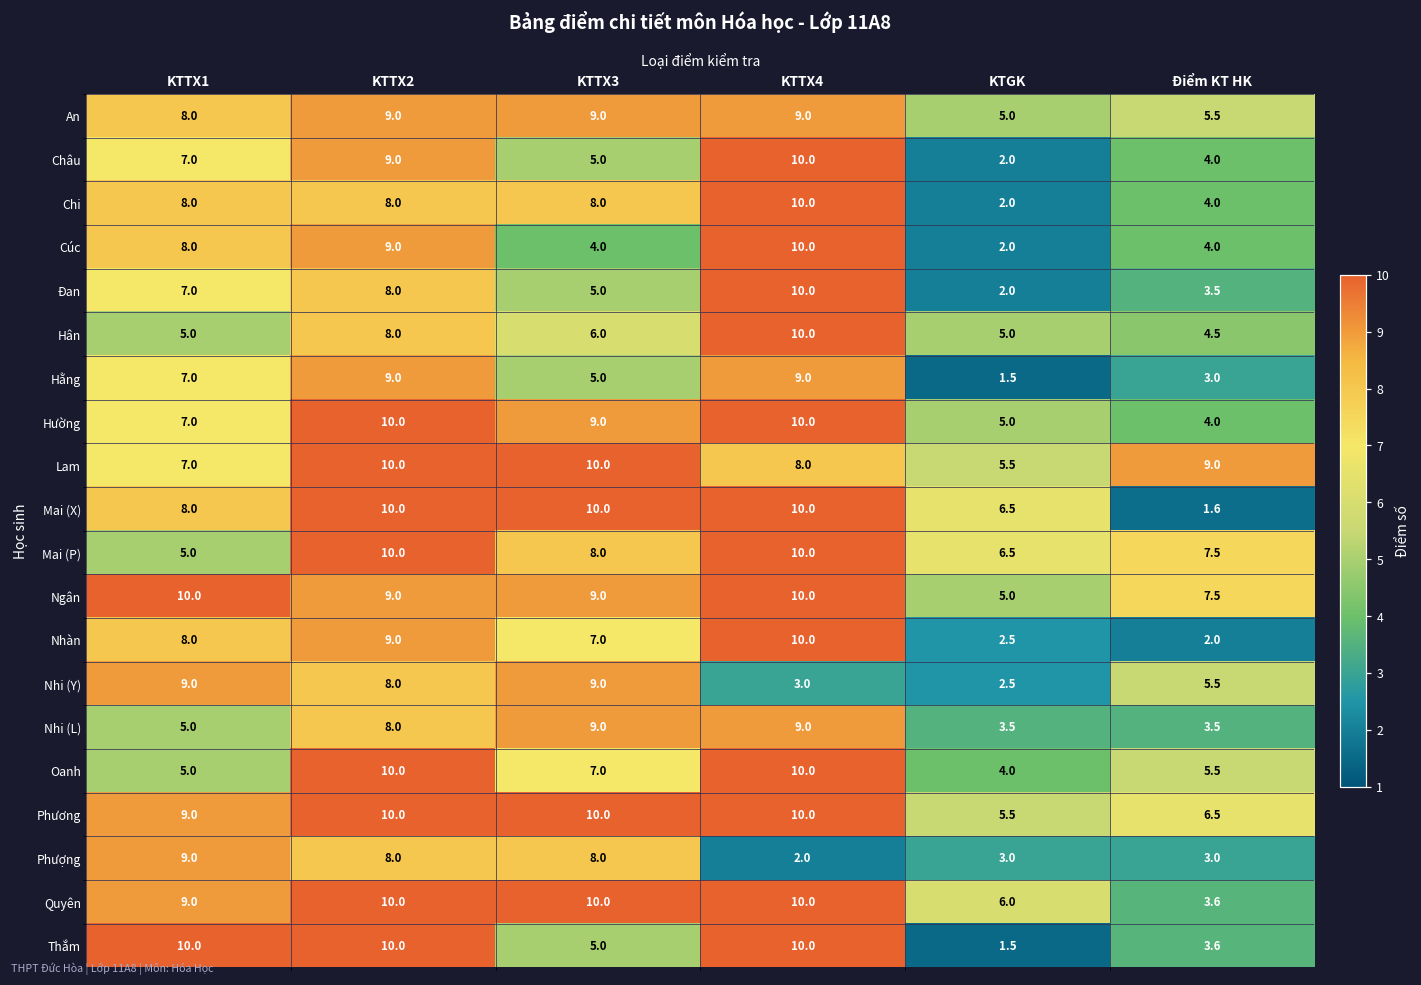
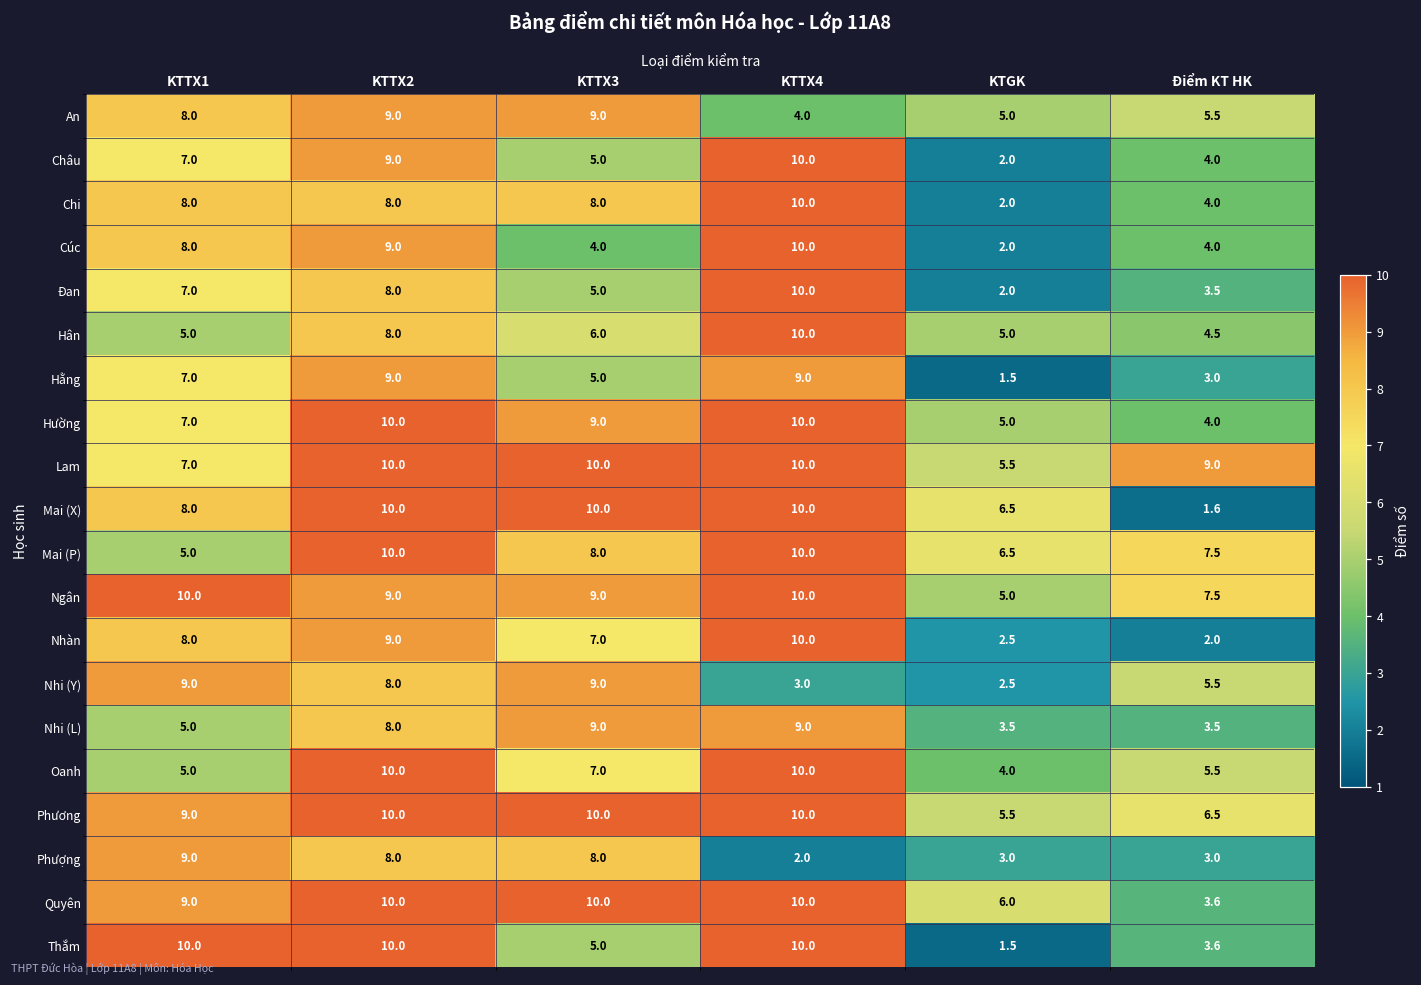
  {
    "An": {
      "KTTX1": 8.0,
      "KTTX2": 9.0,
      "KTTX3": 9.0,
-     "KTTX4": 9.0,
+     "KTTX4": 4.0,
      "KTGK": 5.0,
      "Điểm KT HK": 5.5
    },
    "Châu": {
      "KTTX1": 7.0,
      "KTTX2": 9.0,
      "KTTX3": 5.0,
      "KTTX4": 10.0,
      "KTGK": 2.0,
      "Điểm KT HK": 4.0
    },
    "Chi": {
      "KTTX1": 8.0,
      "KTTX2": 8.0,
      "KTTX3": 8.0,
      "KTTX4": 10.0,
      "KTGK": 2.0,
      "Điểm KT HK": 4.0
    },
    "Cúc": {
      "KTTX1": 8.0,
      "KTTX2": 9.0,
      "KTTX3": 4.0,
      "KTTX4": 10.0,
      "KTGK": 2.0,
      "Điểm KT HK": 4.0
    },
    "Đan": {
      "KTTX1": 7.0,
      "KTTX2": 8.0,
      "KTTX3": 5.0,
      "KTTX4": 10.0,
      "KTGK": 2.0,
      "Điểm KT HK": 3.5
    },
    "Hân": {
      "KTTX1": 5.0,
      "KTTX2": 8.0,
      "KTTX3": 6.0,
      "KTTX4": 10.0,
      "KTGK": 5.0,
      "Điểm KT HK": 4.5
    },
    "Hằng": {
      "KTTX1": 7.0,
      "KTTX2": 9.0,
      "KTTX3": 5.0,
      "KTTX4": 9.0,
      "KTGK": 1.5,
      "Điểm KT HK": 3.0
    },
    "Hường": {
      "KTTX1": 7.0,
      "KTTX2": 10.0,
      "KTTX3": 9.0,
      "KTTX4": 10.0,
      "KTGK": 5.0,
      "Điểm KT HK": 4.0
    },
    "Lam": {
      "KTTX1": 7.0,
      "KTTX2": 10.0,
      "KTTX3": 10.0,
-     "KTTX4": 8.0,
+     "KTTX4": 10.0,
      "KTGK": 5.5,
      "Điểm KT HK": 9.0
    },
    "Mai (X)": {
      "KTTX1": 8.0,
      "KTTX2": 10.0,
      "KTTX3": 10.0,
      "KTTX4": 10.0,
      "KTGK": 6.5,
      "Điểm KT HK": 1.6
    },
    "Mai (P)": {
      "KTTX1": 5.0,
      "KTTX2": 10.0,
      "KTTX3": 8.0,
      "KTTX4": 10.0,
      "KTGK": 6.5,
      "Điểm KT HK": 7.5
    },
    "Ngân": {
      "KTTX1": 10.0,
      "KTTX2": 9.0,
      "KTTX3": 9.0,
      "KTTX4": 10.0,
      "KTGK": 5.0,
      "Điểm KT HK": 7.5
    },
    "Nhàn": {
      "KTTX1": 8.0,
      "KTTX2": 9.0,
      "KTTX3": 7.0,
      "KTTX4": 10.0,
      "KTGK": 2.5,
      "Điểm KT HK": 2.0
    },
    "Nhi (Y)": {
      "KTTX1": 9.0,
      "KTTX2": 8.0,
      "KTTX3": 9.0,
      "KTTX4": 3.0,
      "KTGK": 2.5,
      "Điểm KT HK": 5.5
    },
    "Nhi (L)": {
      "KTTX1": 5.0,
      "KTTX2": 8.0,
      "KTTX3": 9.0,
      "KTTX4": 9.0,
      "KTGK": 3.5,
      "Điểm KT HK": 3.5
    },
    "Oanh": {
      "KTTX1": 5.0,
      "KTTX2": 10.0,
      "KTTX3": 7.0,
      "KTTX4": 10.0,
      "KTGK": 4.0,
      "Điểm KT HK": 5.5
    },
    "Phương": {
      "KTTX1": 9.0,
      "KTTX2": 10.0,
      "KTTX3": 10.0,
      "KTTX4": 10.0,
      "KTGK": 5.5,
      "Điểm KT HK": 6.5
    },
    "Phượng": {
      "KTTX1": 9.0,
      "KTTX2": 8.0,
      "KTTX3": 8.0,
      "KTTX4": 2.0,
      "KTGK": 3.0,
      "Điểm KT HK": 3.0
    },
    "Quyên": {
      "KTTX1": 9.0,
      "KTTX2": 10.0,
      "KTTX3": 10.0,
      "KTTX4": 10.0,
      "KTGK": 6.0,
      "Điểm KT HK": 3.6
    },
    "Thắm": {
      "KTTX1": 10.0,
      "KTTX2": 10.0,
      "KTTX3": 5.0,
      "KTTX4": 10.0,
      "KTGK": 1.5,
      "Điểm KT HK": 3.6
    }
  }
